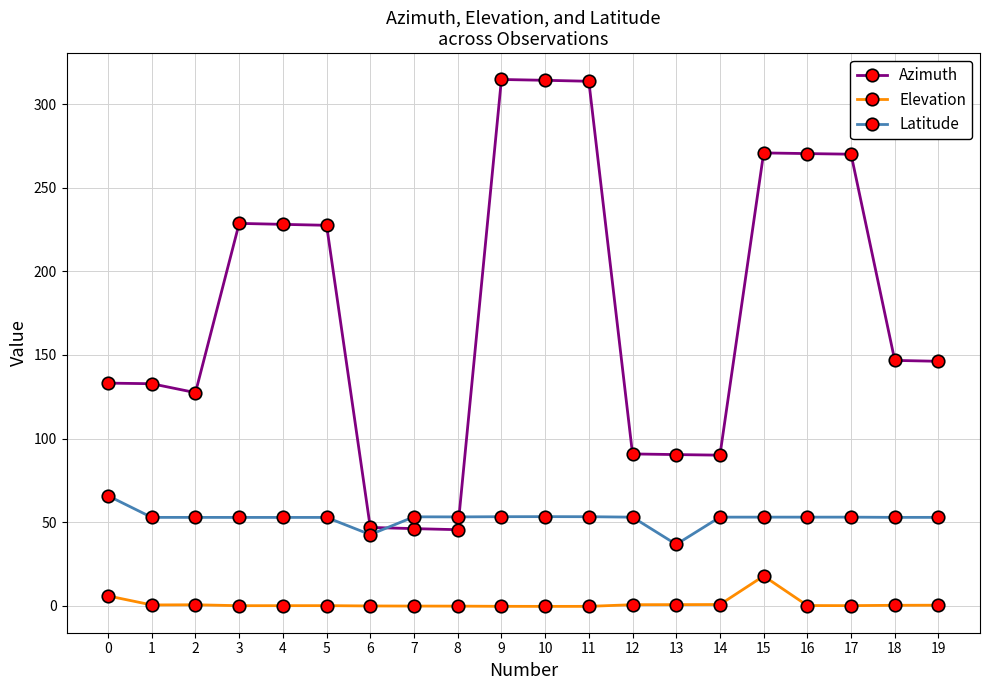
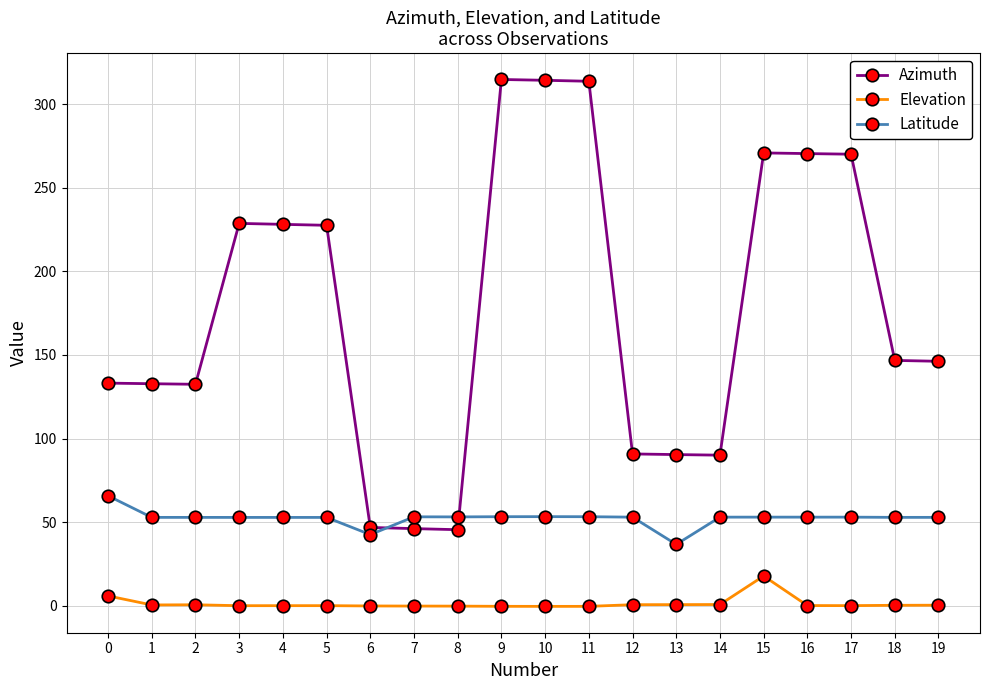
  {
    "Azimuth": {
      "0": 133,
      "1": 133,
-     "2": 127,
+     "2": 132,
      "3": 229,
      "4": 228,
      "5": 228,
      "6": 47,
      "7": 46,
      "8": 46,
      "9": 315,
      "10": 314,
      "11": 314,
      "12": 91,
      "13": 90,
      "14": 90,
      "15": 271,
      "16": 270,
      "17": 270,
      "18": 147,
      "19": 146
    },
    "Elevation": {
      "0": 6,
      "1": 1,
      "2": 1,
      "3": 0,
      "4": 0,
      "5": 0,
      "6": 0,
      "7": 0,
      "8": 0,
      "9": 0,
      "10": 0,
      "11": 0,
      "12": 1,
      "13": 1,
      "14": 1,
      "15": 18,
      "16": 0,
      "17": 0,
      "18": 0,
      "19": 0
    },
    "Latitude": {
      "0": 66,
      "1": 53,
      "2": 53,
      "3": 53,
      "4": 53,
      "5": 53,
      "6": 43,
      "7": 53,
      "8": 53,
      "9": 53,
      "10": 53,
      "11": 53,
      "12": 53,
      "13": 37,
      "14": 53,
      "15": 53,
      "16": 53,
      "17": 53,
      "18": 53,
      "19": 53
    }
  }
